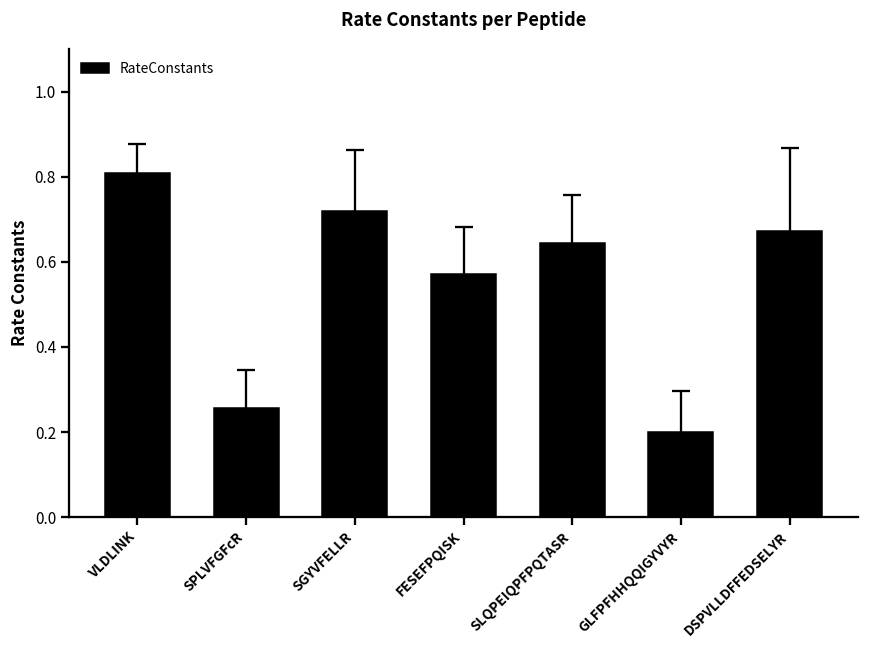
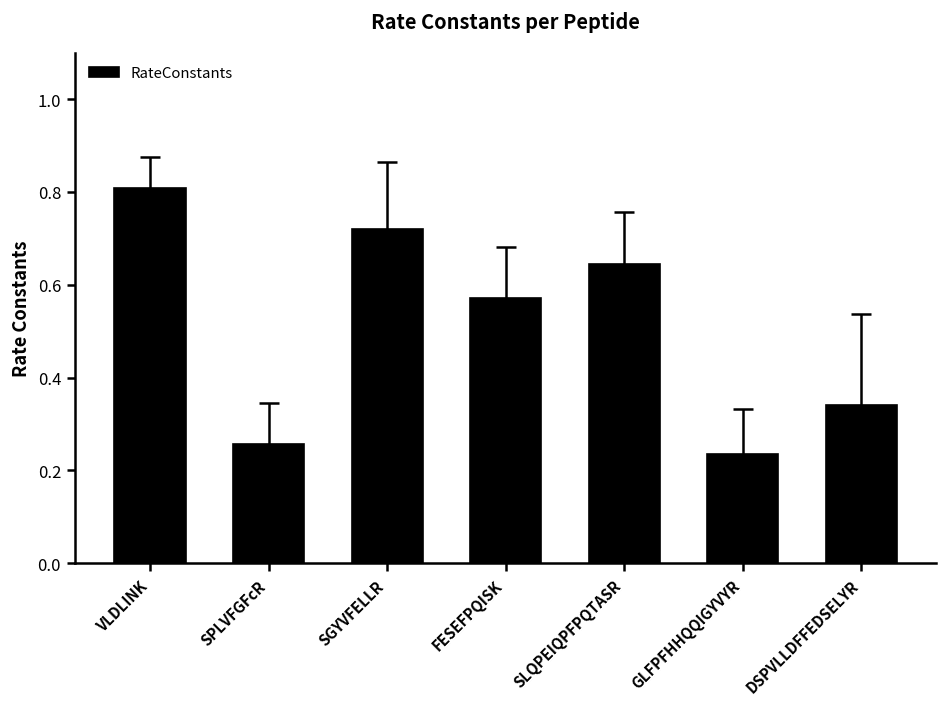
  {
    "RateConstants": {
      "VLDLINK": 0.81,
      "SPLVFGFcR": 0.26,
      "SGYVFELLR": 0.72,
      "FESEFPQISK": 0.57,
      "SLQPEIQPFPQTASR": 0.65,
-     "GLFPFHHQQIGYVYR": 0.20,
-     "DSPVLLDFFEDSELYR": 0.67
+     "GLFPFHHQQIGYVYR": 0.24,
+     "DSPVLLDFFEDSELYR": 0.34
    }
  }
